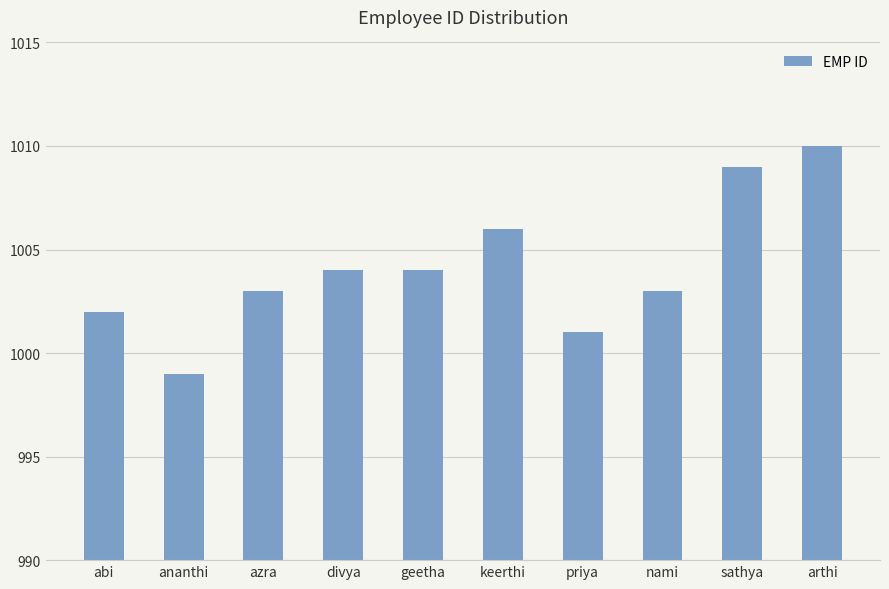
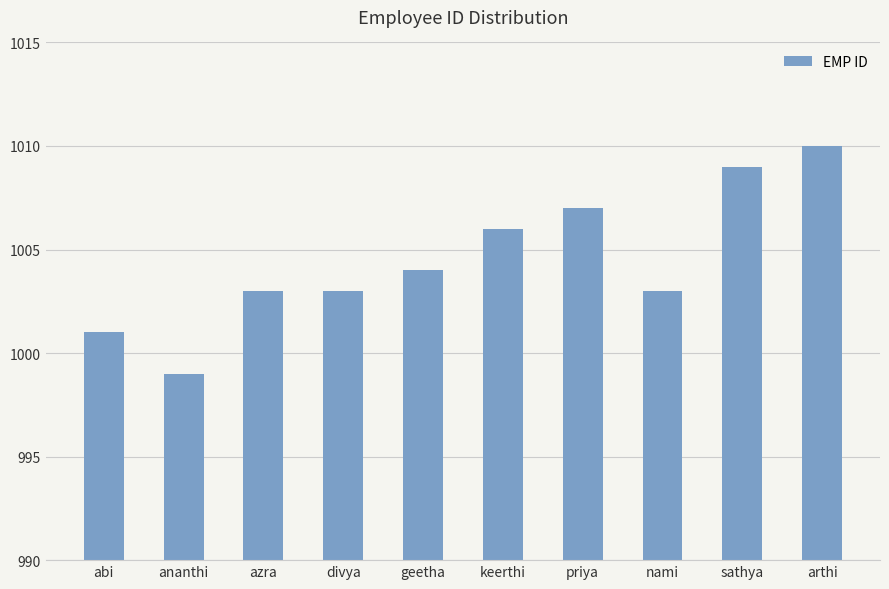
  {
-   "abi": 1002,
+   "abi": 1001,
    "ananthi": 999,
    "azra": 1003,
-   "divya": 1004,
+   "divya": 1003,
    "geetha": 1004,
    "keerthi": 1006,
-   "priya": 1001,
+   "priya": 1007,
    "nami": 1003,
    "sathya": 1009,
    "arthi": 1010
  }
